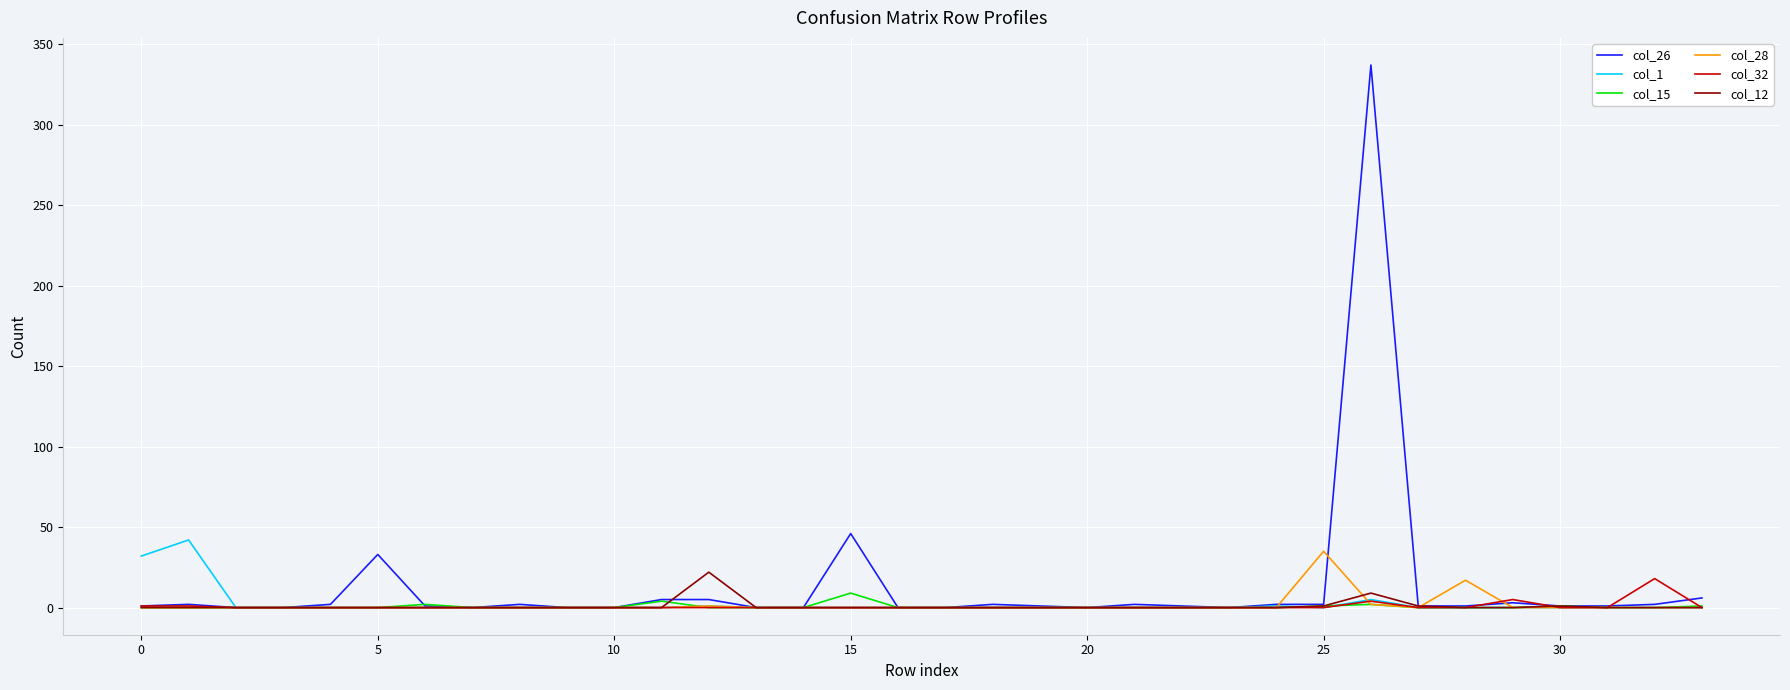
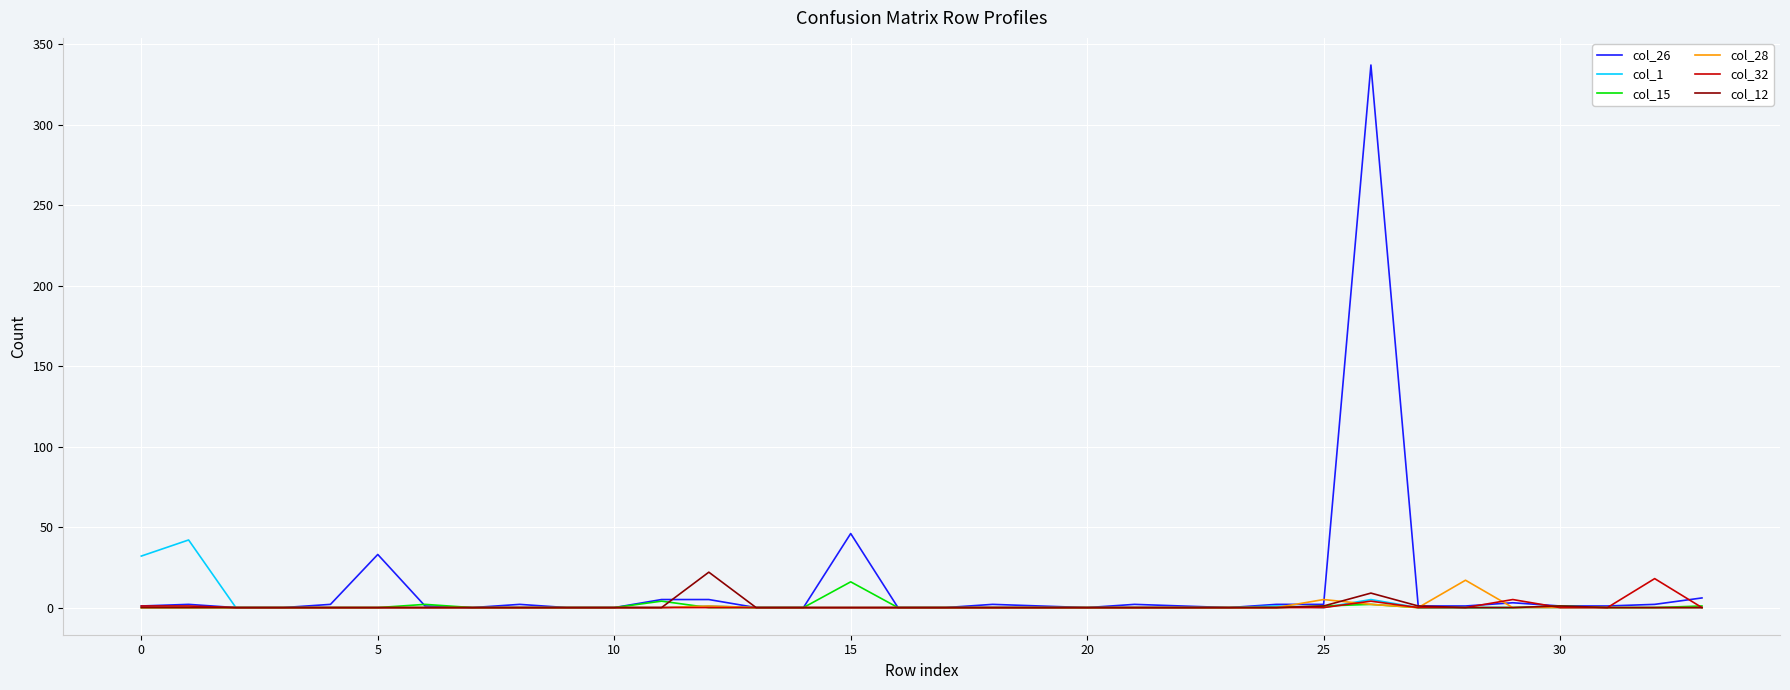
  {
    "col_26": {
      "5": 33,
      "15": 46
    },
    "col_1": {
      "0": 32
    },
    "col_15": {
-     "15": 9
+     "15": 16
    },
    "col_28": {
-     "25": 35
+     "25": 5
    }
  }
